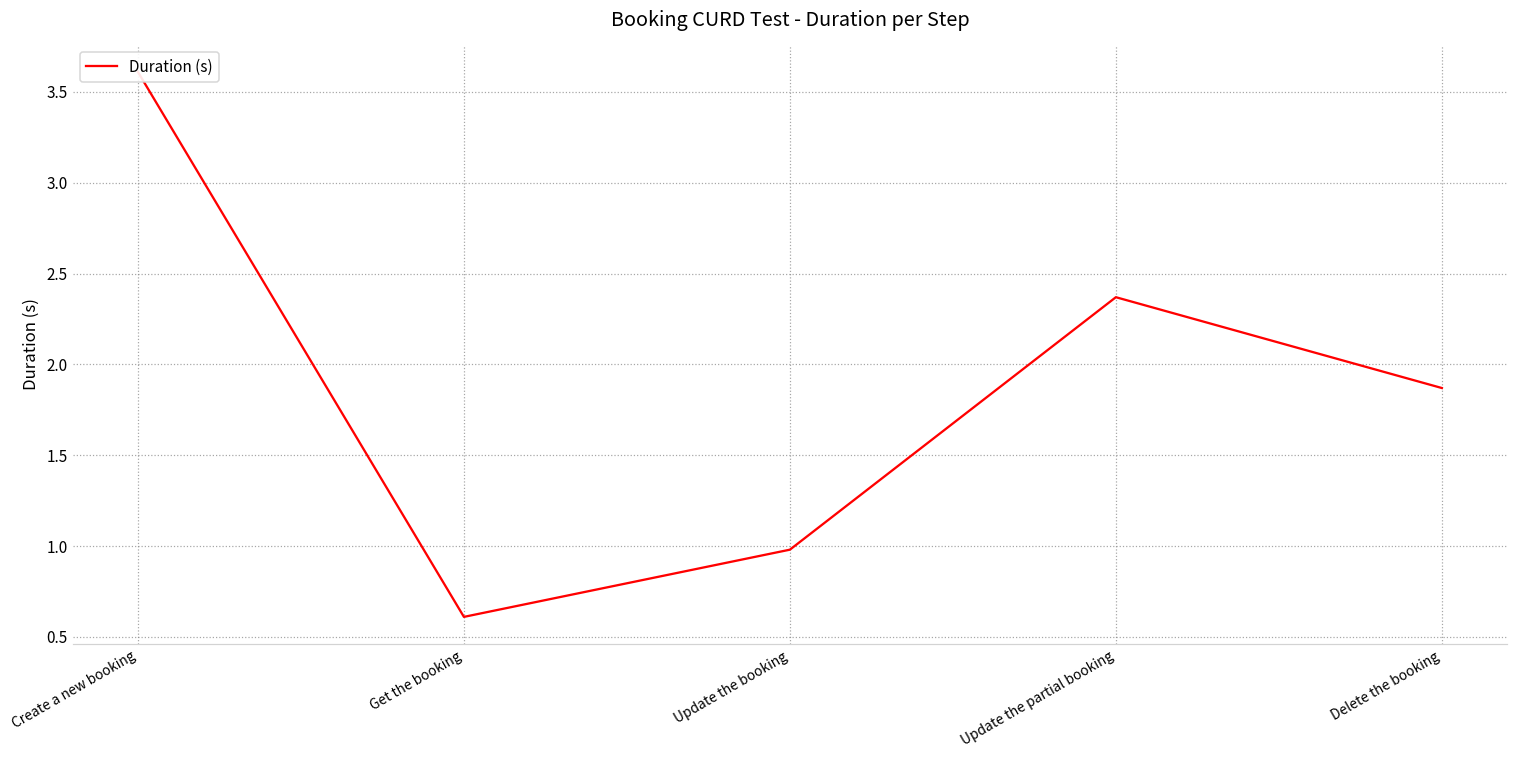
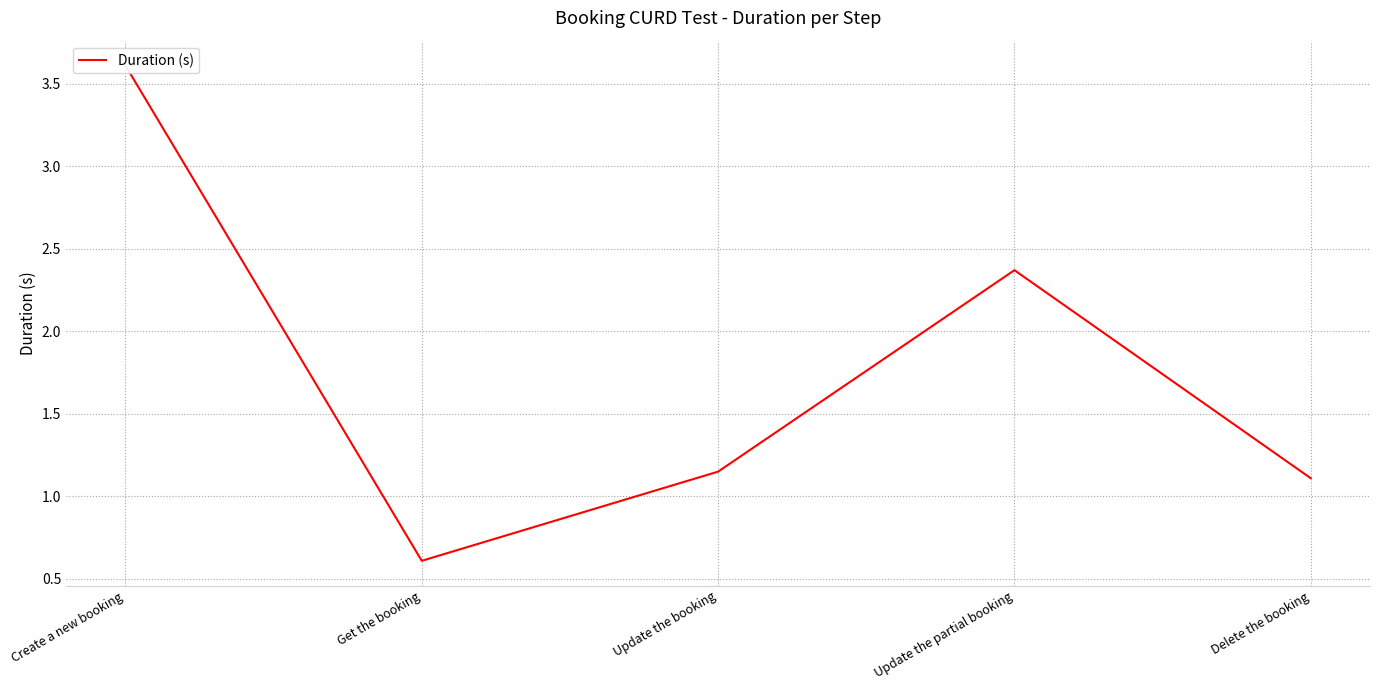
  {
    "Get the booking": 0.61,
-   "Update the booking": 0.98,
+   "Update the booking": 1.15,
    "Update the partial booking": 2.37,
-   "Delete the booking": 1.87
+   "Delete the booking": 1.11
  }
